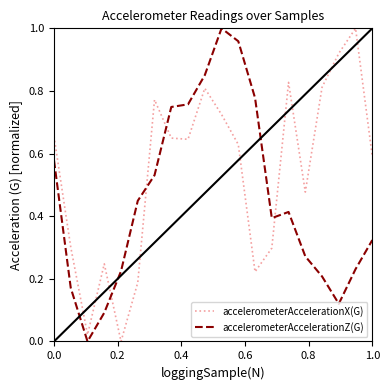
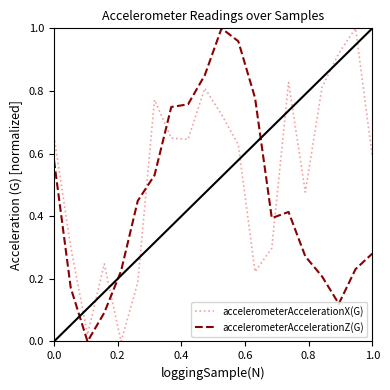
  {
    "accelerometerAccelerationX(G)": {
      "0.0": 0.65,
      "1.0": 0.59
    },
    "accelerometerAccelerationZ(G)": {
      "0.0": 0.58,
-     "1.0": 0.32
+     "1.0": 0.28
    }
  }
